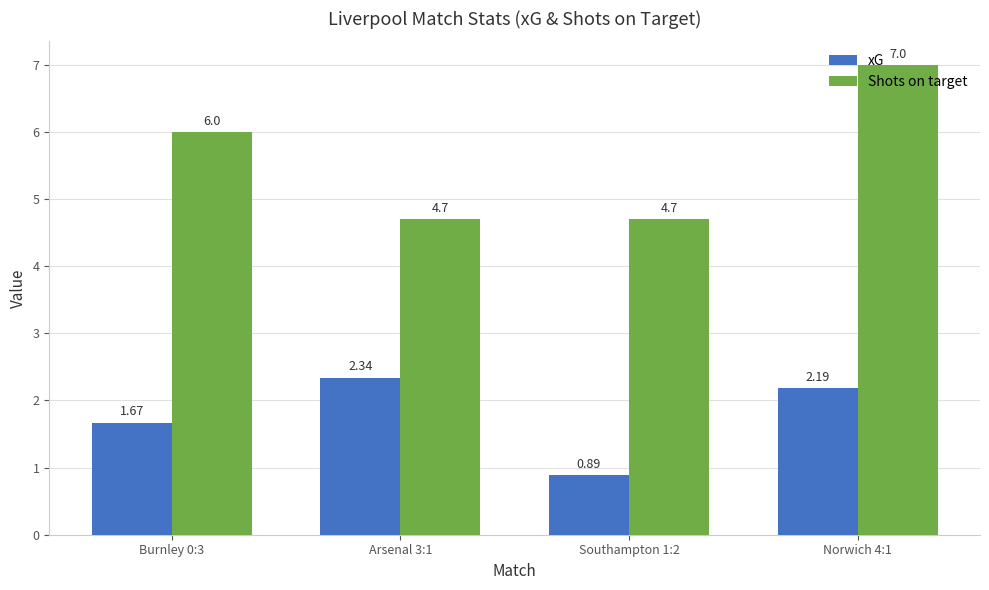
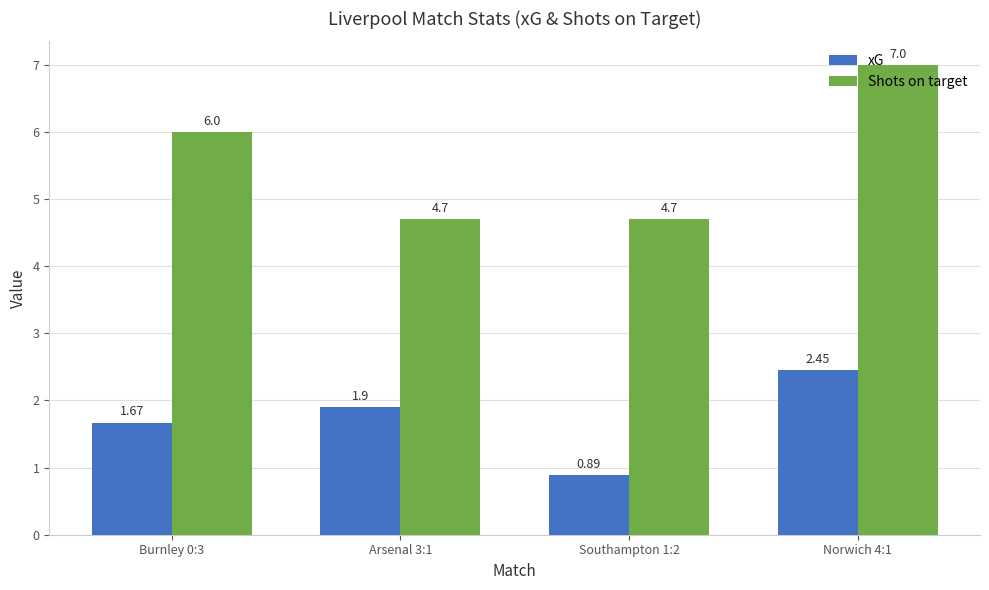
  {
    "xG": {
      "Burnley 0:3": 1.67,
-     "Arsenal 3:1": 2.34,
+     "Arsenal 3:1": 1.9,
      "Southampton 1:2": 0.89,
-     "Norwich 4:1": 2.19
+     "Norwich 4:1": 2.45
    },
    "Shots on target": {
      "Burnley 0:3": 6.0,
      "Arsenal 3:1": 4.7,
      "Southampton 1:2": 4.7,
      "Norwich 4:1": 7.0
    }
  }
